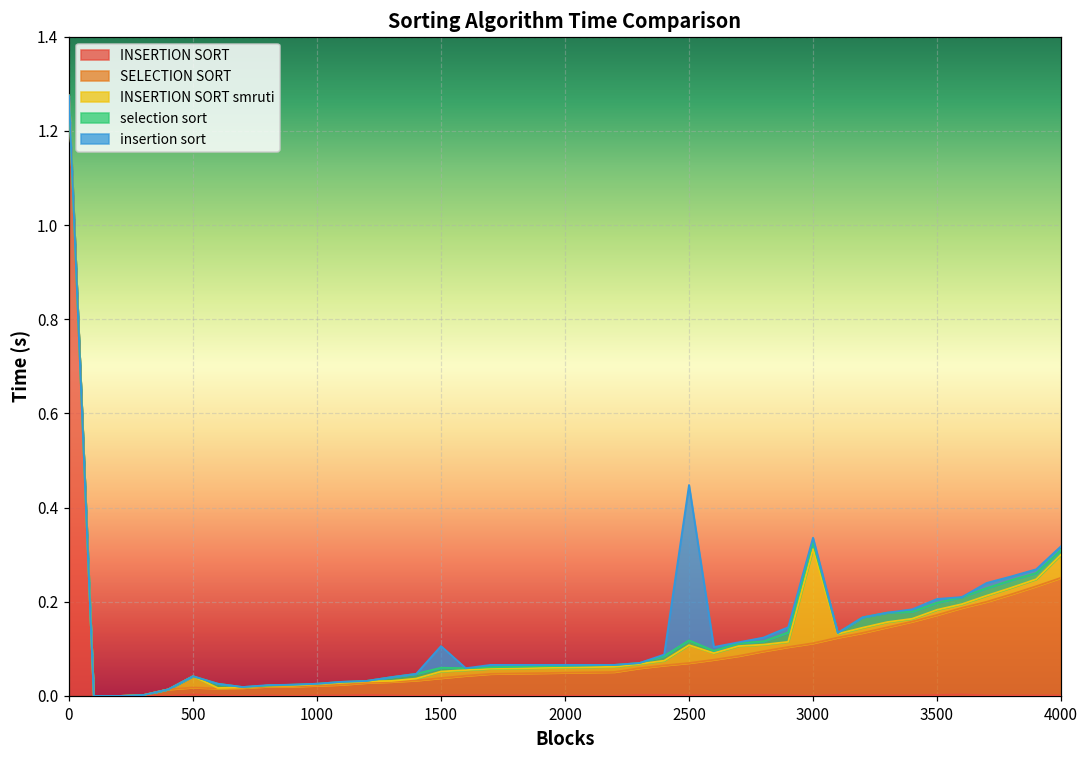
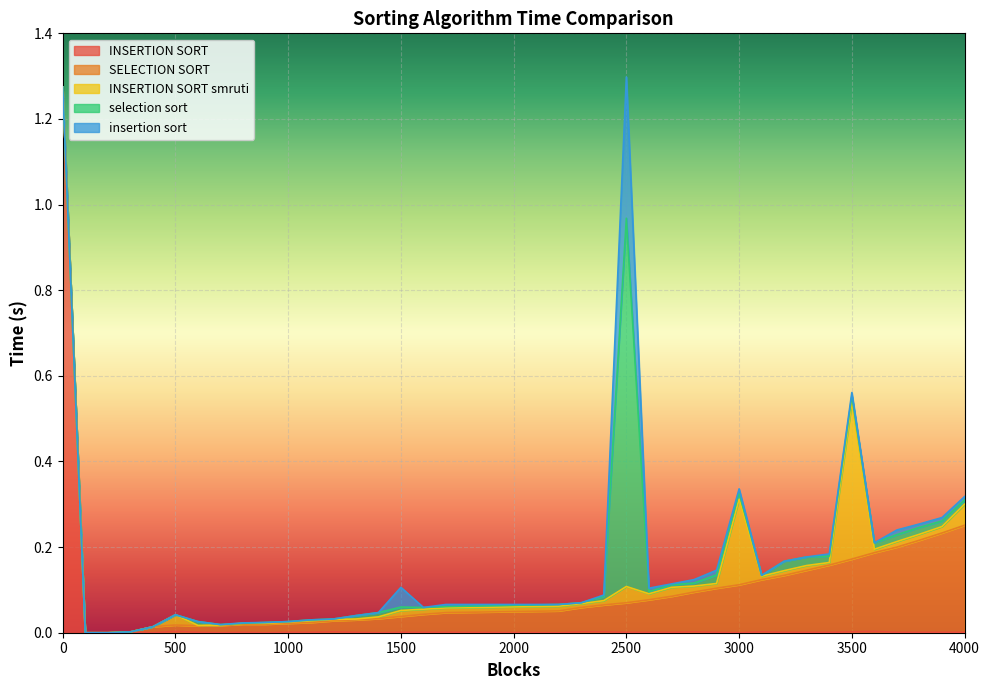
  {
    "INSERTION SORT smruti": {
      "1500": 0.01,
      "2500": 0.04,
      "3000": 0.20,
-     "3500": 0.01,
+     "3500": 0.37,
      "4000": 0.05
    },
    "selection sort": {
      "1500": 0.01,
-     "2500": 0.01,
+     "2500": 0.86,
      "3000": 0.02,
      "3500": 0.02,
      "4000": 0.01
    },
    "insertion sort": {
      "1500": 0.05,
      "2500": 0.33,
      "3000": 0.01,
      "3500": 0.01,
      "4000": 0.01
    }
  }
